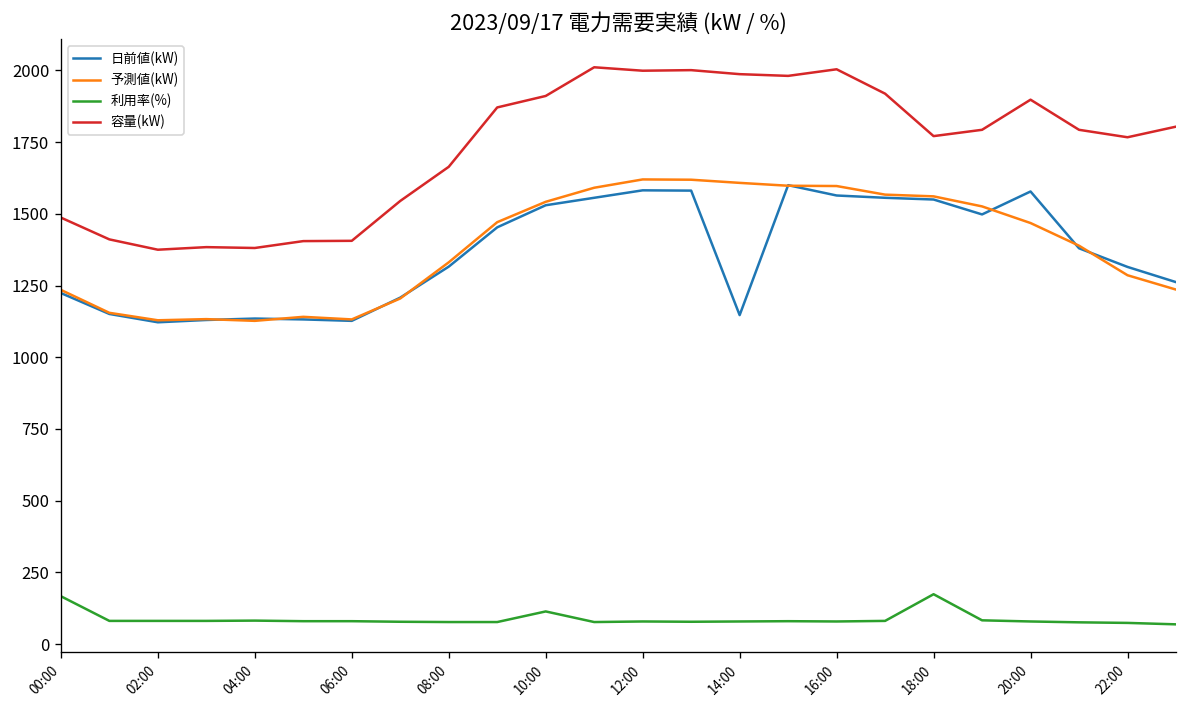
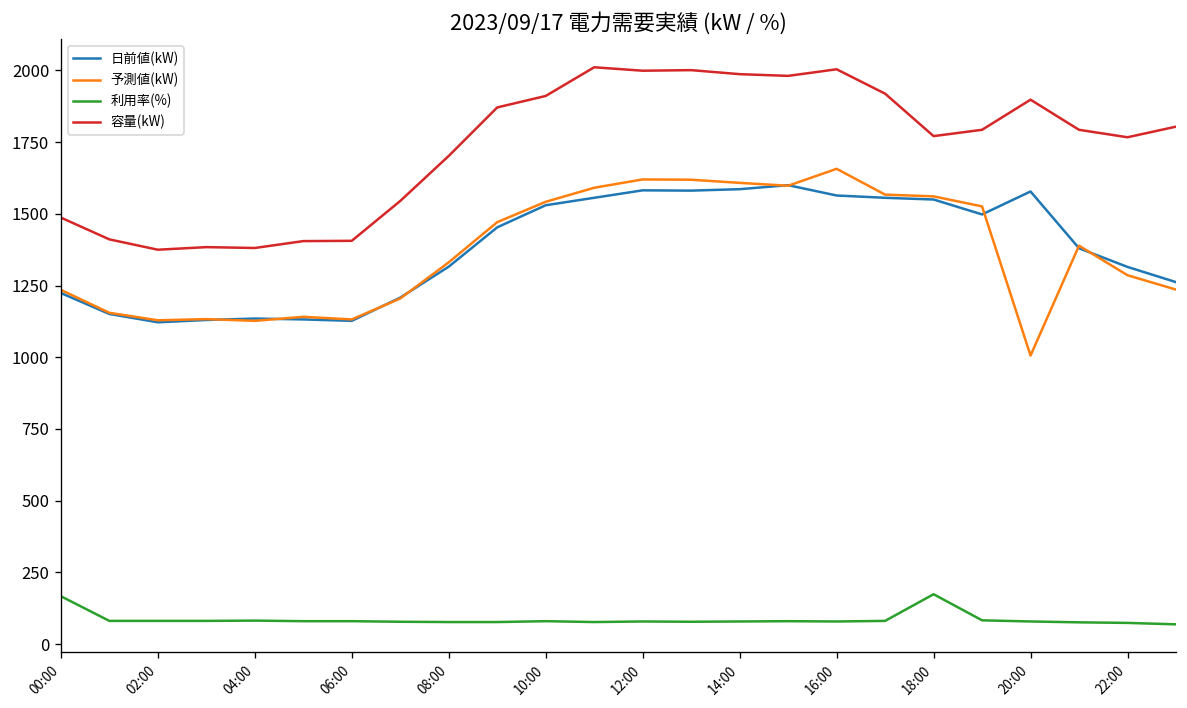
  {
    "日前値(kW)": {
      "00:00": 1220,
      "08:00": 1320,
      "10:00": 1530,
      "12:00": 1580,
-     "14:00": 1150,
+     "14:00": 1590,
      "16:00": 1560,
      "18:00": 1550,
      "20:00": 1580,
      "22:00": 1320
    },
    "予測値(kW)": {
      "00:00": 1240,
      "08:00": 1330,
      "10:00": 1540,
      "12:00": 1620,
      "14:00": 1610,
-     "16:00": 1600,
+     "16:00": 1660,
      "18:00": 1560,
-     "20:00": 1470,
+     "20:00": 1010,
      "22:00": 1290
    },
    "利用率(%)": {
      "00:00": 170,
      "02:00": 80,
      "04:00": 80,
      "06:00": 80,
      "08:00": 80,
-     "10:00": 110,
+     "10:00": 80,
      "12:00": 80,
      "14:00": 80,
      "16:00": 80,
      "18:00": 170,
      "20:00": 80,
      "22:00": 70
    },
    "容量(kW)": {
      "00:00": 1490,
      "02:00": 1380,
      "04:00": 1380,
      "06:00": 1410,
-     "08:00": 1660,
+     "08:00": 1700,
      "10:00": 1910,
      "12:00": 2000,
      "14:00": 1990,
      "16:00": 2000,
      "18:00": 1770,
      "20:00": 1900,
      "22:00": 1770
    }
  }
